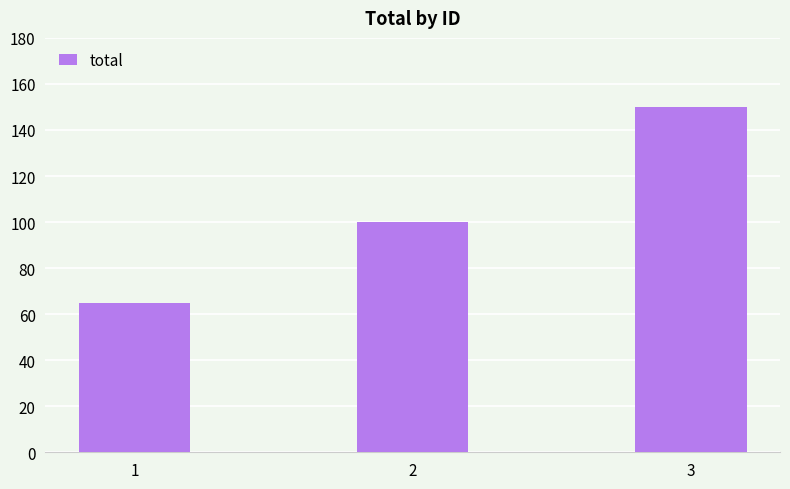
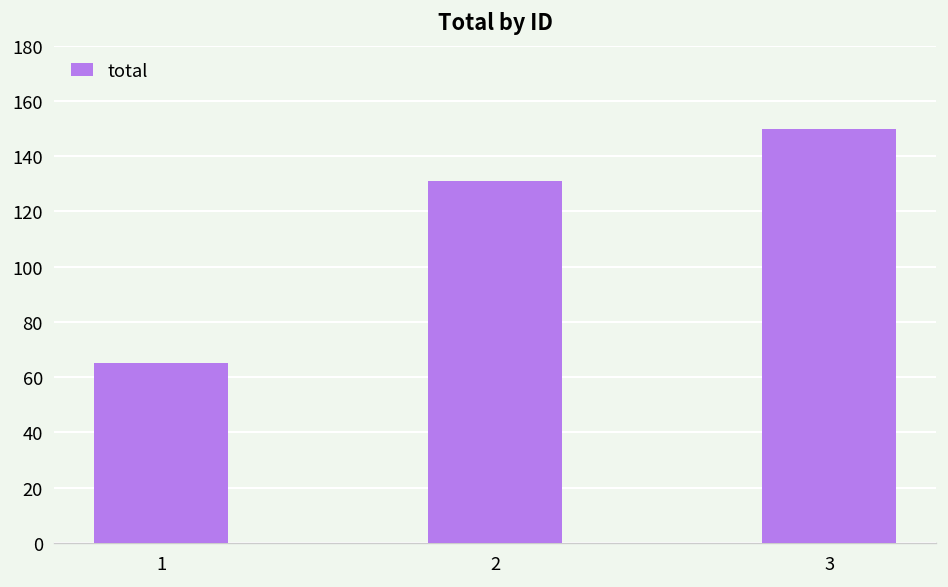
  {
    "1": 65,
-   "2": 100,
+   "2": 131,
    "3": 150
  }
